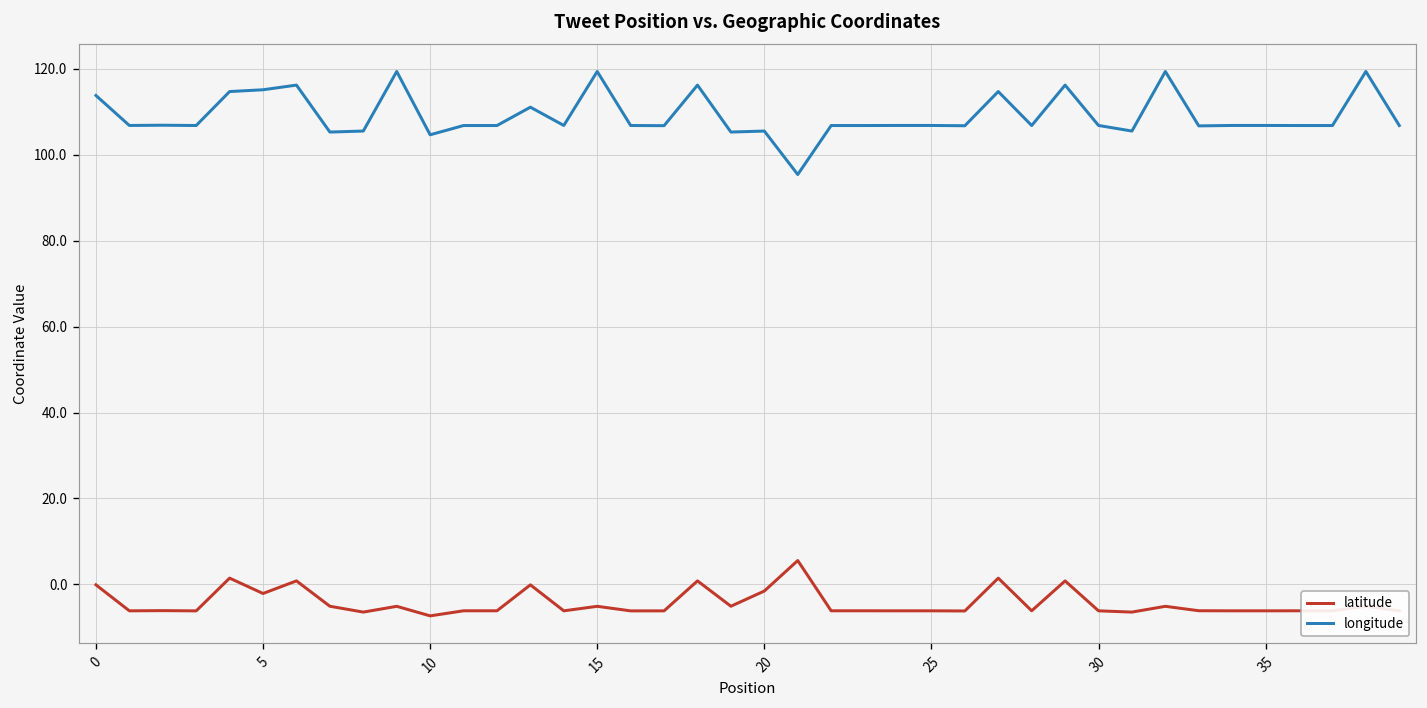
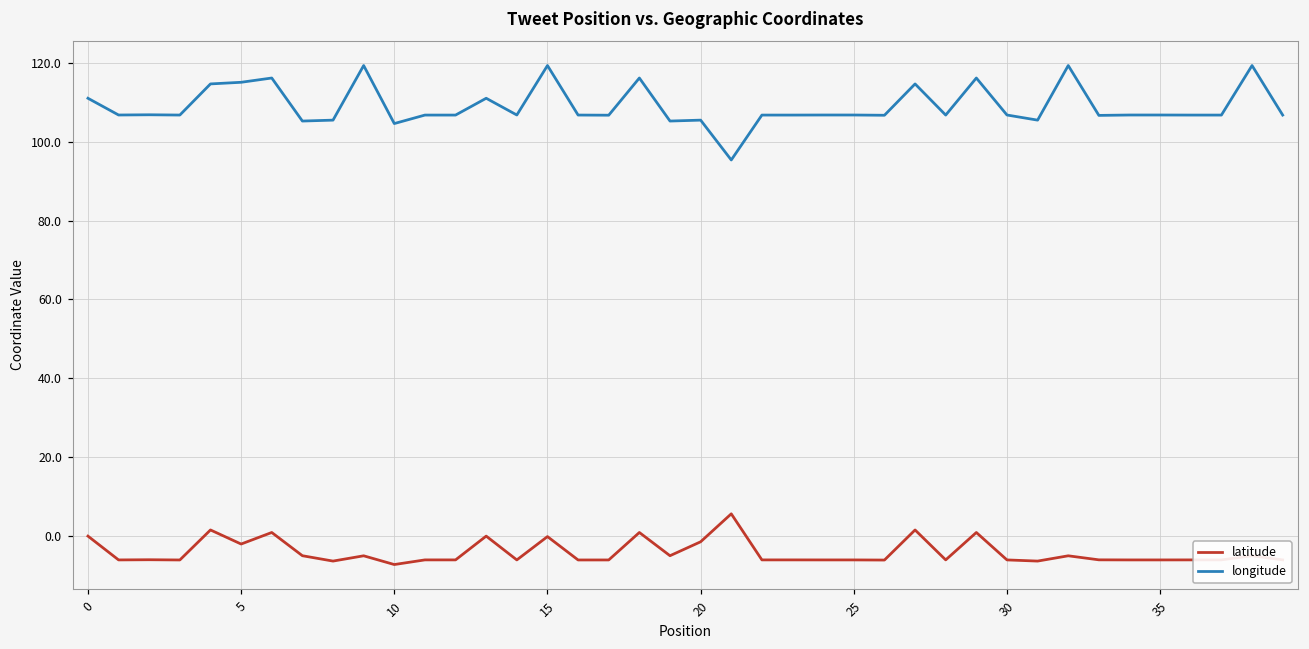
  {
    "latitude": {
      "0": 0,
      "5": -2,
      "10": -7,
-     "15": -5,
+     "15": 0,
      "20": -2,
      "25": -6,
      "30": -6,
      "35": -6
    },
    "longitude": {
-     "0": 114,
+     "0": 111,
      "5": 115,
      "10": 105,
      "15": 119,
      "20": 106,
      "25": 107,
      "30": 107,
      "35": 107
    }
  }
